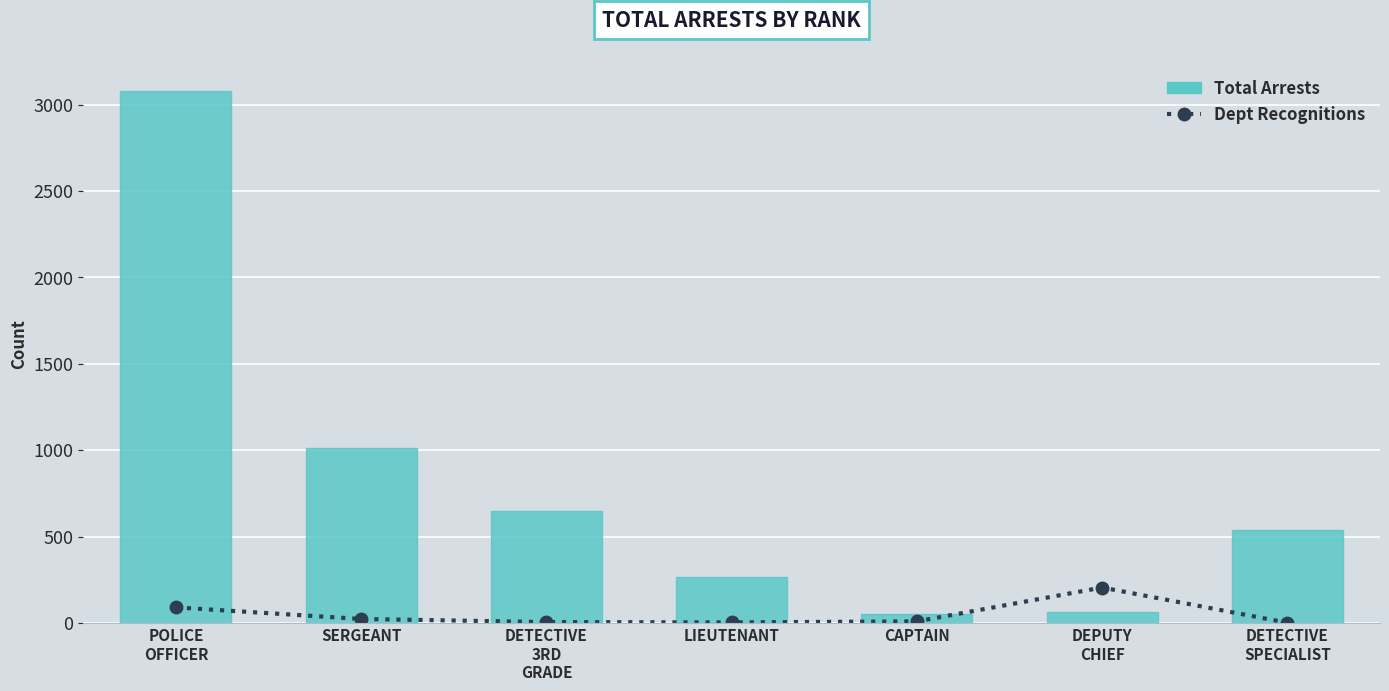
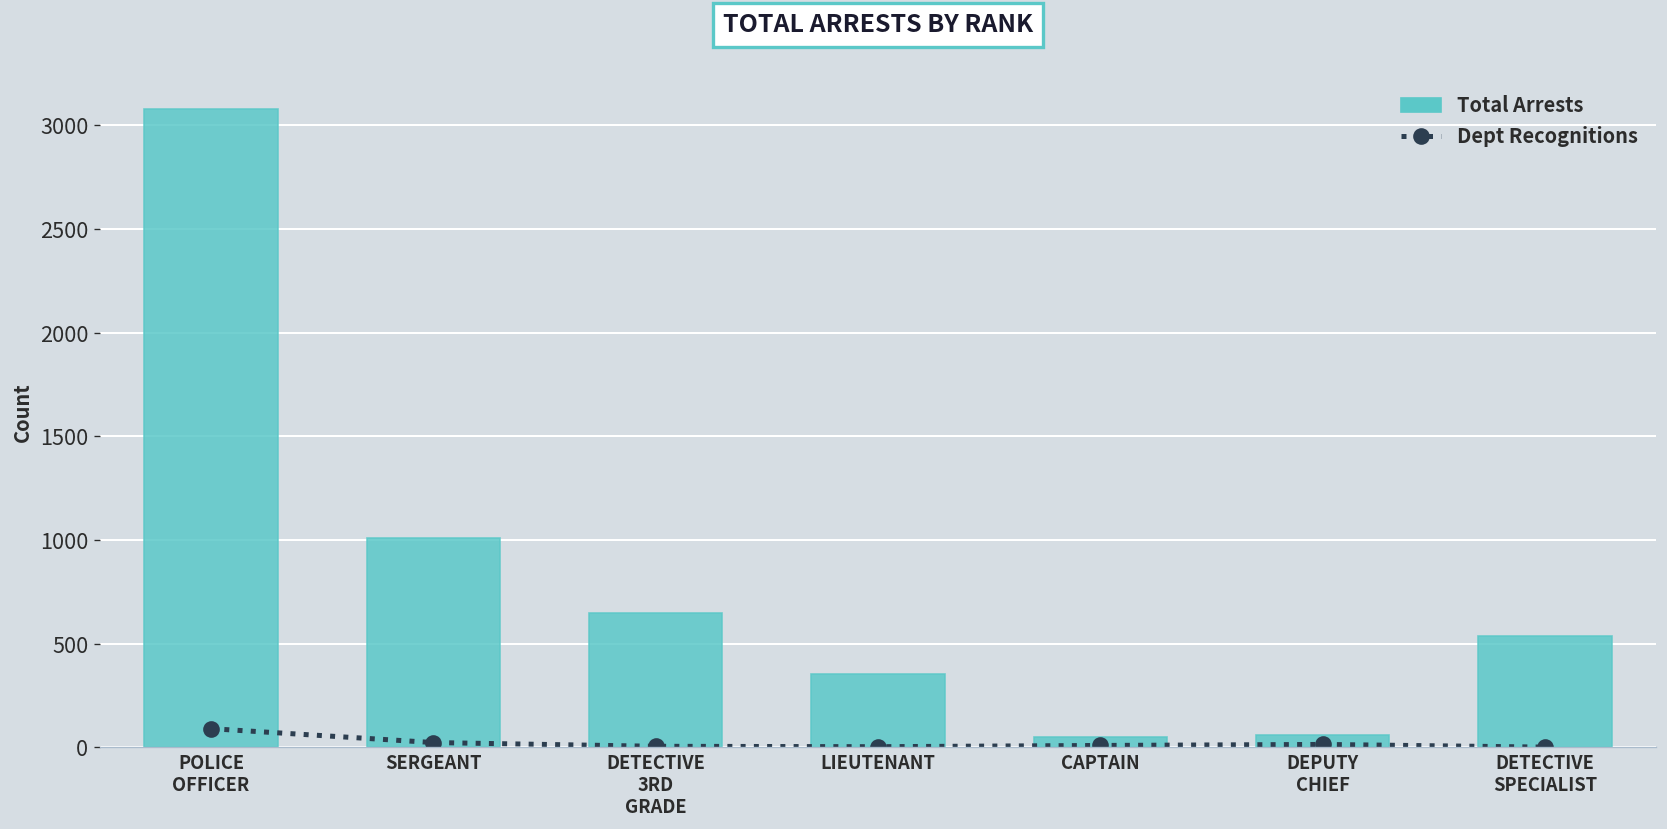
  {
    "Dept Recognitions": {
      "POLICE OFFICER": 90,
      "SERGEANT": 20,
      "DETECTIVE 3RD GRADE": 10,
      "LIEUTENANT": 0,
      "CAPTAIN": 10,
-     "DEPUTY CHIEF": 210,
+     "DEPUTY CHIEF": 10,
      "DETECTIVE SPECIALIST": 0
    },
    "Total Arrests": {
      "POLICE OFFICER": 3080,
      "SERGEANT": 1010,
      "DETECTIVE 3RD GRADE": 650,
-     "LIEUTENANT": 270,
+     "LIEUTENANT": 350,
      "CAPTAIN": 50,
      "DEPUTY CHIEF": 60,
      "DETECTIVE SPECIALIST": 540
    }
  }
